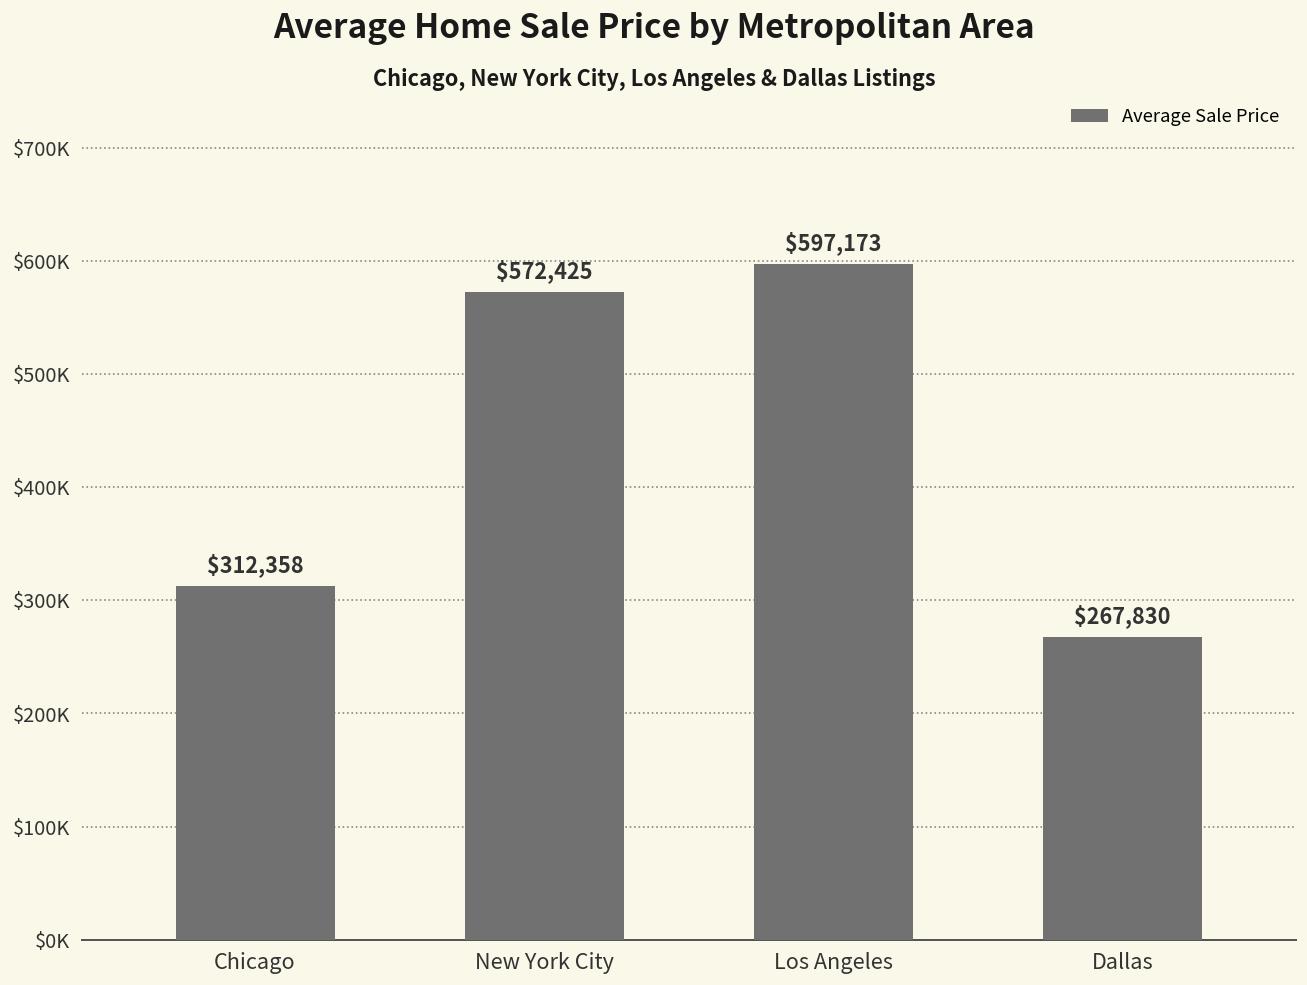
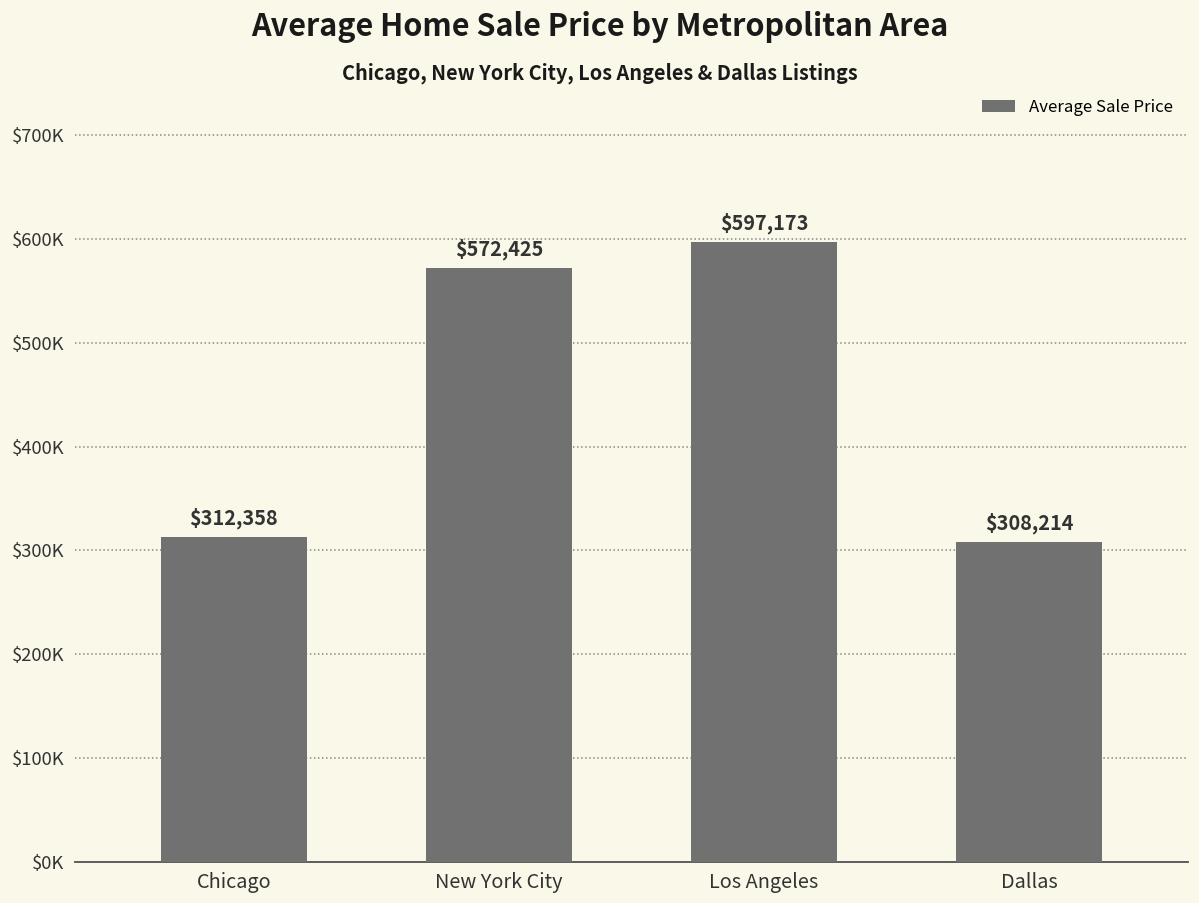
  {
    "Chicago": "$312,358",
    "New York City": "$572,425",
    "Los Angeles": "$597,173",
-   "Dallas": "$267,830"
+   "Dallas": "$308,214"
  }
